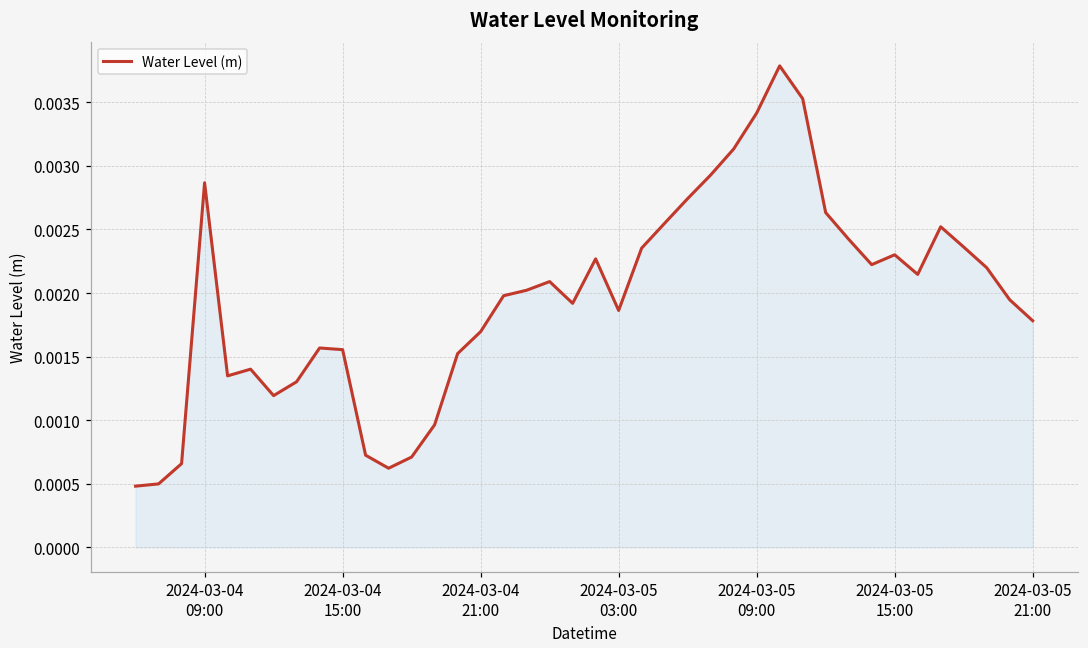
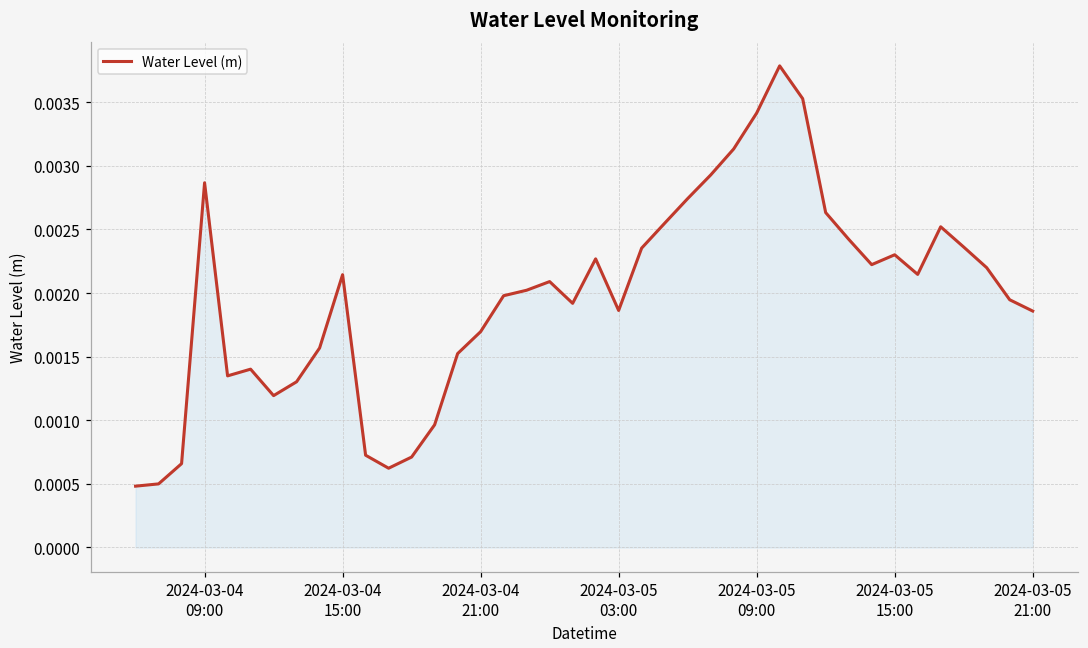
  {
    "2024-03-04 09:00": 0.00287,
-   "2024-03-04 15:00": 0.00155,
+   "2024-03-04 15:00": 0.00214,
    "2024-03-04 21:00": 0.00170,
    "2024-03-05 03:00": 0.00186,
    "2024-03-05 09:00": 0.00341,
    "2024-03-05 15:00": 0.00230,
-   "2024-03-05 21:00": 0.00178
+   "2024-03-05 21:00": 0.00186
  }
